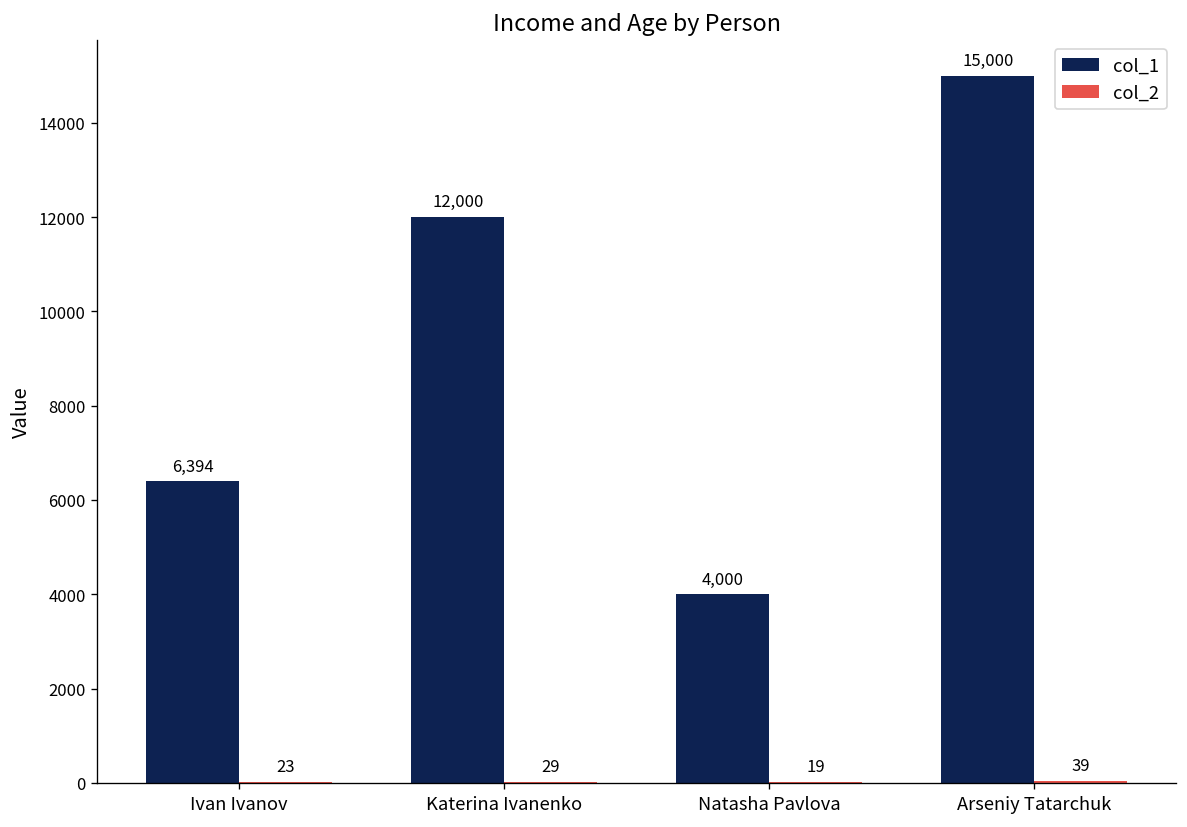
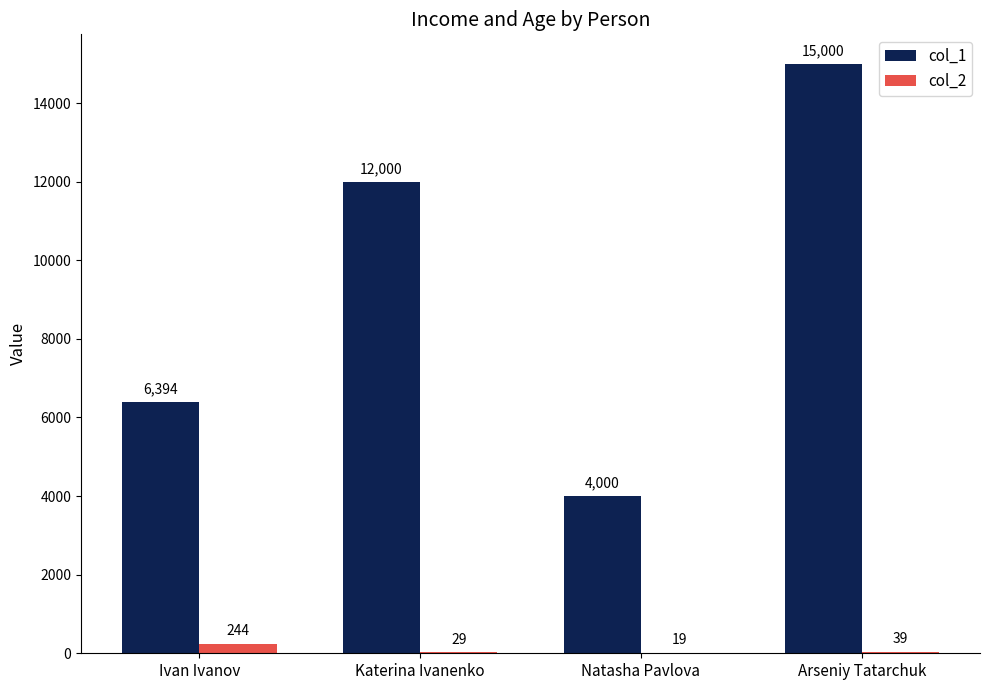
  {
    "col_1": {
      "Ivan Ivanov": "6,394",
      "Katerina Ivanenko": "12,000",
      "Natasha Pavlova": "4,000",
      "Arseniy Tatarchuk": "15,000"
    },
    "col_2": {
-     "Ivan Ivanov": "23",
+     "Ivan Ivanov": "244",
      "Katerina Ivanenko": "29",
      "Natasha Pavlova": "19",
      "Arseniy Tatarchuk": "39"
    }
  }
